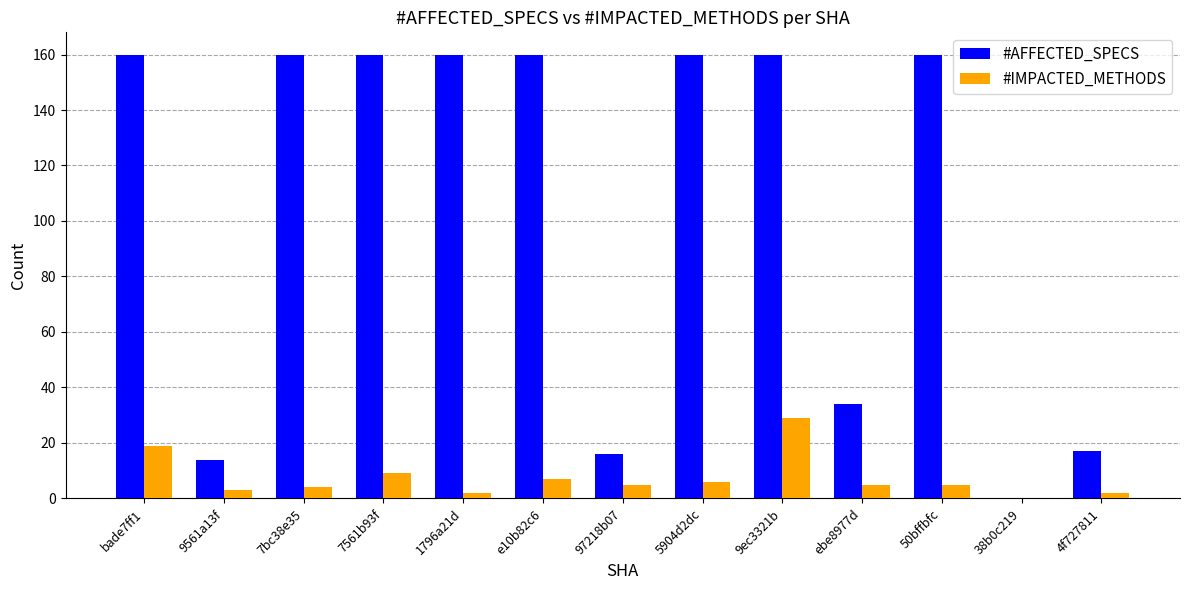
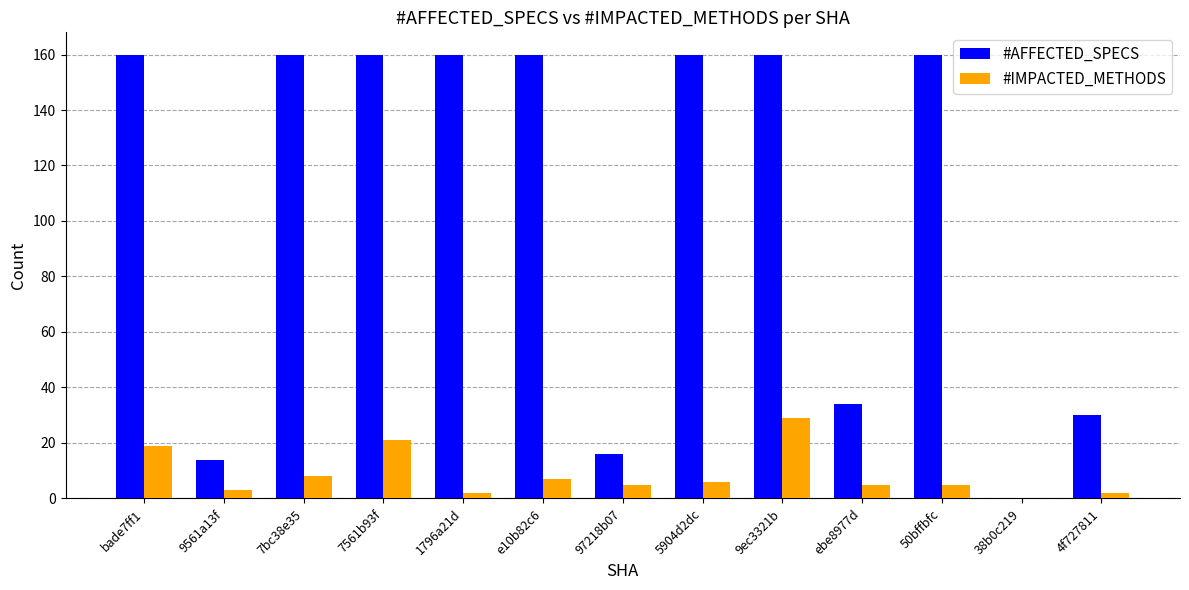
  {
    "#AFFECTED_SPECS": {
      "bade7ff1": 160,
      "9561a13f": 14,
      "7bc38e35": 160,
      "7561b93f": 160,
      "1796a21d": 160,
      "e10b82c6": 160,
      "97218b07": 16,
      "5904d2dc": 160,
      "9ec3321b": 160,
      "ebe8977d": 34,
      "50bffbfc": 160,
      "38b0c219": 0,
-     "4f727811": 17
+     "4f727811": 30
    },
    "#IMPACTED_METHODS": {
      "bade7ff1": 19,
      "9561a13f": 3,
-     "7bc38e35": 4,
-     "7561b93f": 9,
+     "7bc38e35": 8,
+     "7561b93f": 21,
      "1796a21d": 2,
      "e10b82c6": 7,
      "97218b07": 5,
      "5904d2dc": 6,
      "9ec3321b": 29,
      "ebe8977d": 5,
      "50bffbfc": 5,
      "38b0c219": 0,
      "4f727811": 2
    }
  }
